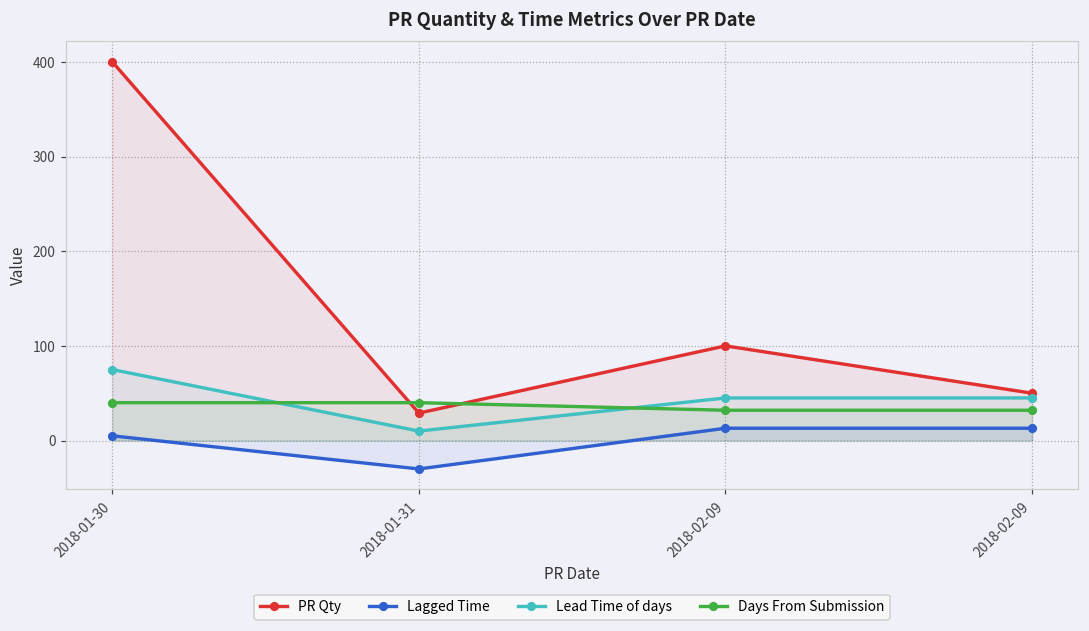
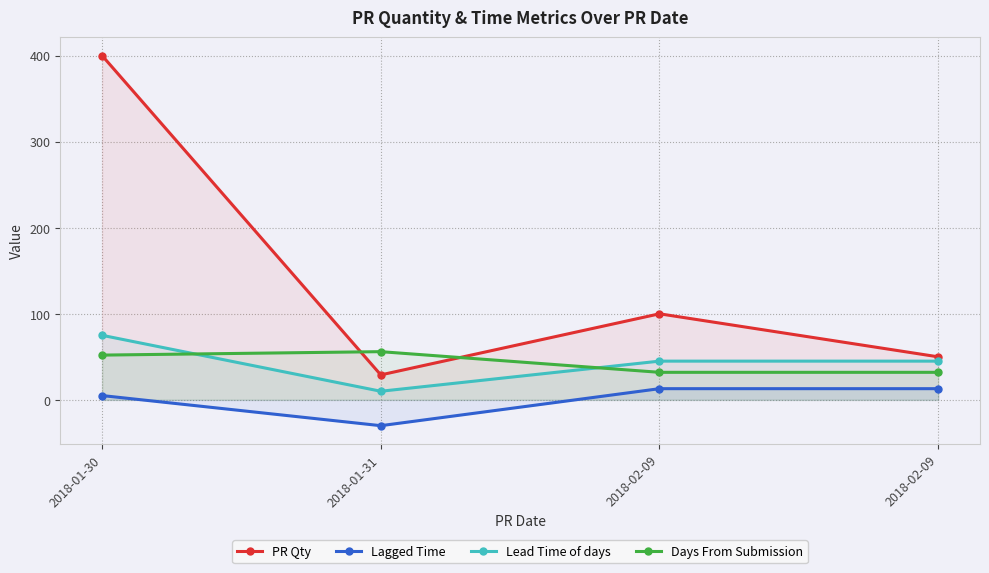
  {
    "PR Qty": {
      "2018-01-30": 400,
      "2018-01-31": 30
    },
    "Lead Time of days": {
      "2018-01-30": 80,
      "2018-01-31": 10
    },
    "Days From Submission": {
-     "2018-01-30": 40,
-     "2018-01-31": 40
+     "2018-01-30": 50,
+     "2018-01-31": 60
    }
  }
